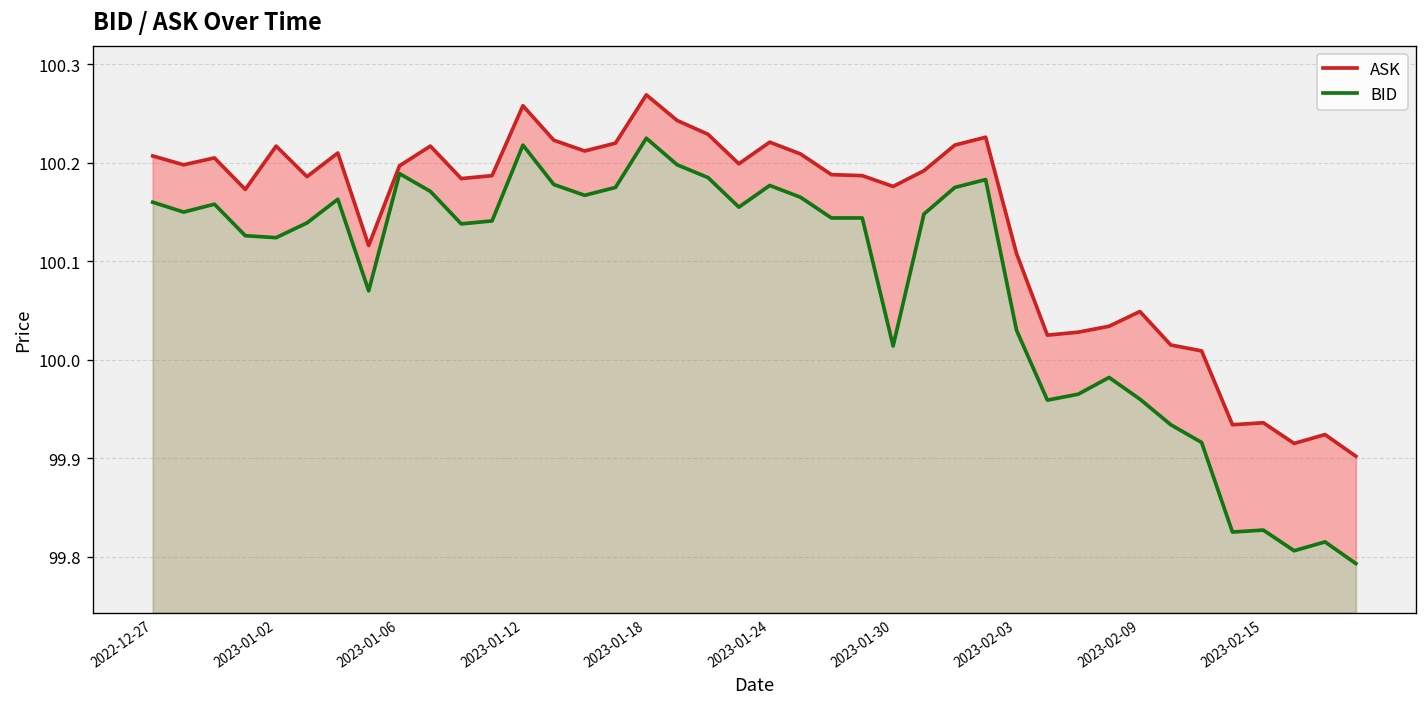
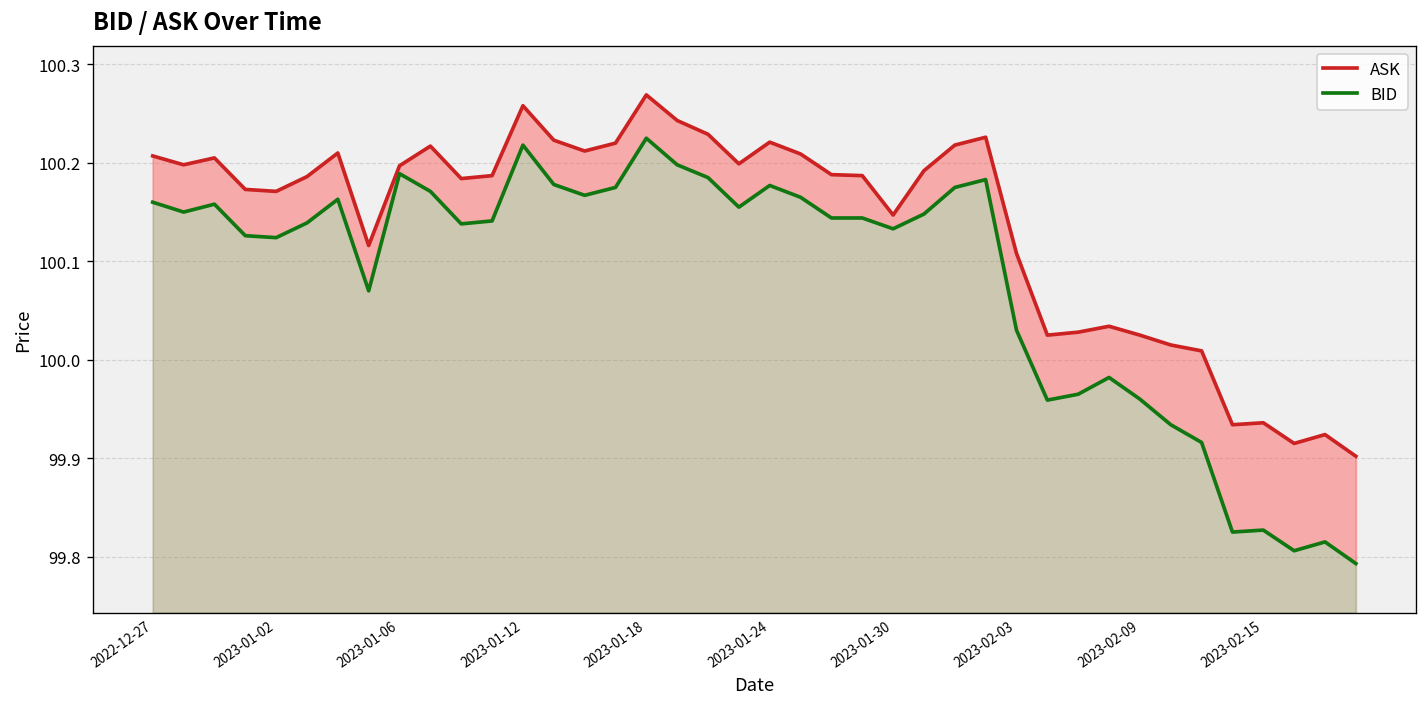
  {
    "ASK": {
      "2022-12-27": 100.21,
-     "2023-01-02": 100.22,
+     "2023-01-02": 100.17,
      "2023-01-06": 100.20,
      "2023-01-12": 100.26,
      "2023-01-18": 100.27,
      "2023-01-24": 100.22,
-     "2023-01-30": 100.18,
+     "2023-01-30": 100.15,
      "2023-02-03": 100.11,
-     "2023-02-09": 100.05,
+     "2023-02-09": 100.03,
      "2023-02-15": 99.94
    },
    "BID": {
      "2022-12-27": 100.16,
      "2023-01-02": 100.12,
      "2023-01-06": 100.19,
      "2023-01-12": 100.22,
      "2023-01-18": 100.23,
      "2023-01-24": 100.18,
-     "2023-01-30": 100.01,
+     "2023-01-30": 100.13,
      "2023-02-03": 100.03,
      "2023-02-09": 99.96,
      "2023-02-15": 99.83
    }
  }
